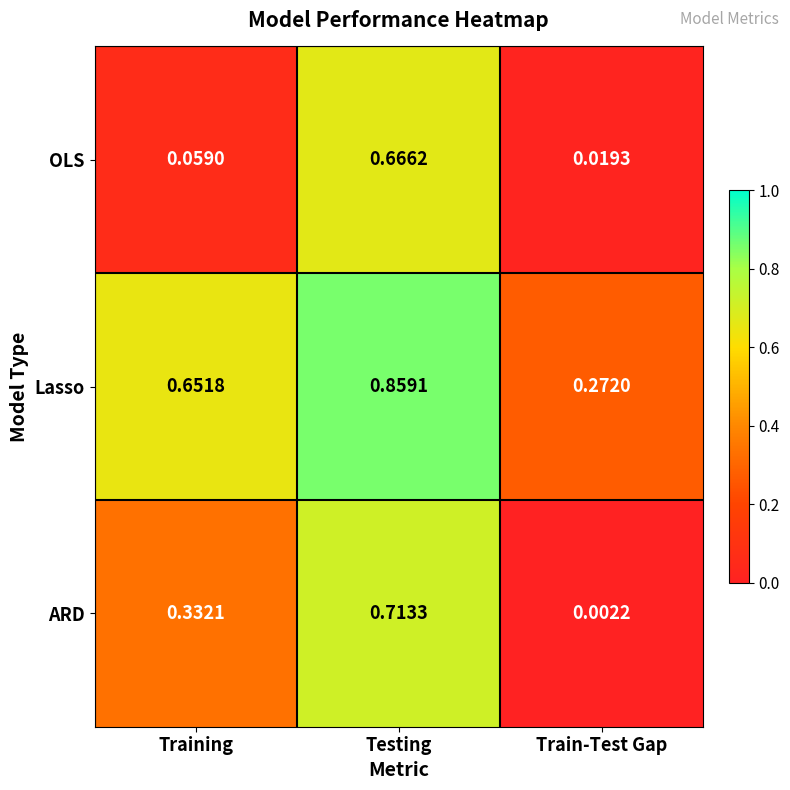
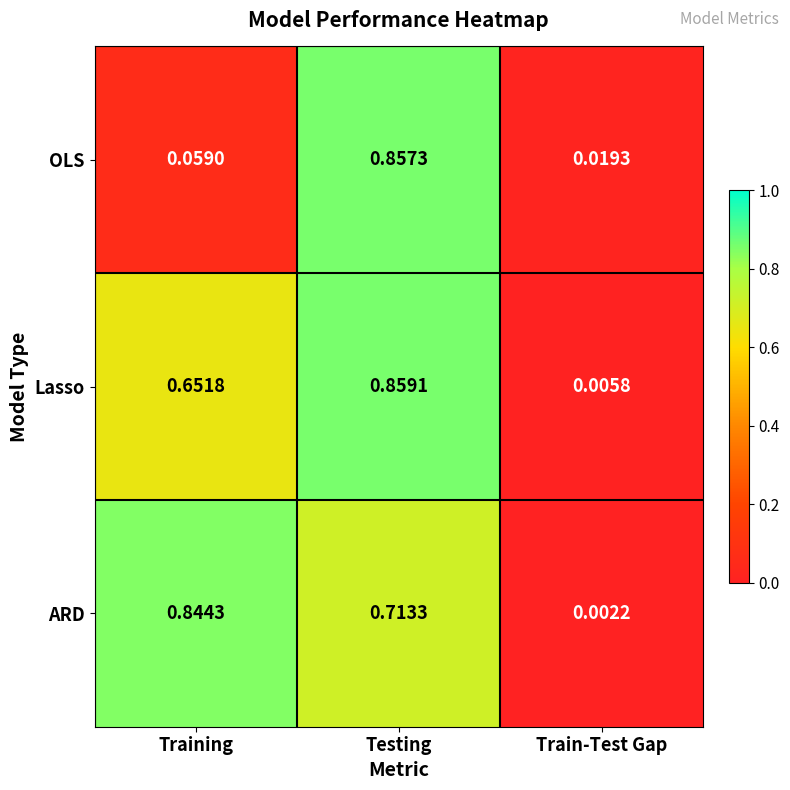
  {
    "OLS": {
      "Training": 0.0590,
-     "Testing": 0.6662,
+     "Testing": 0.8573,
      "Train-Test Gap": 0.0193
    },
    "Lasso": {
      "Training": 0.6518,
      "Testing": 0.8591,
-     "Train-Test Gap": 0.2720
+     "Train-Test Gap": 0.0058
    },
    "ARD": {
-     "Training": 0.3321,
+     "Training": 0.8443,
      "Testing": 0.7133,
      "Train-Test Gap": 0.0022
    }
  }
